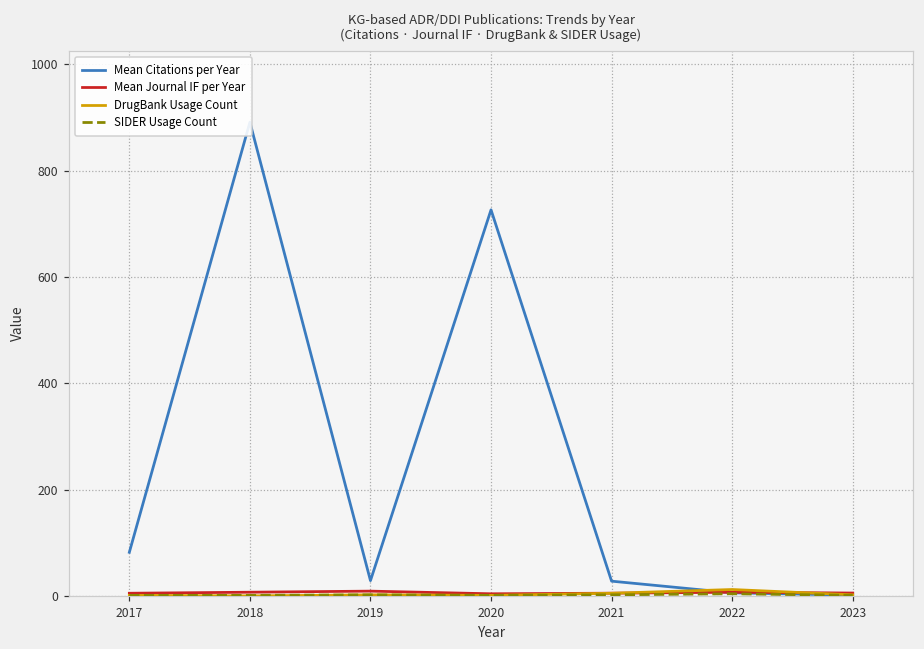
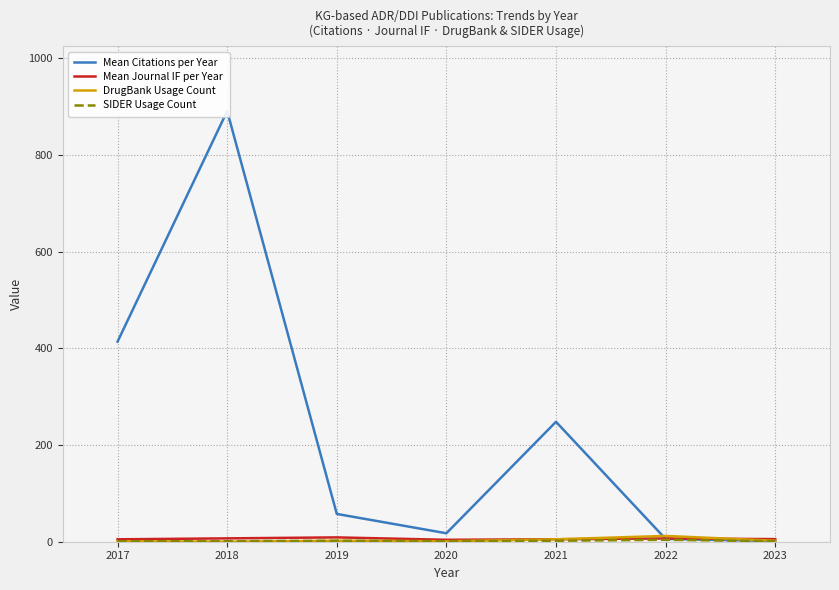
  {
    "Mean Citations per Year": {
-     "2017": 80,
-     "2019": 30,
-     "2020": 730,
-     "2021": 30
+     "2017": 410,
+     "2019": 60,
+     "2020": 20,
+     "2021": 250
    },
    "Mean Journal IF per Year": {
      "2018": 10,
      "2019": 10
    }
  }
